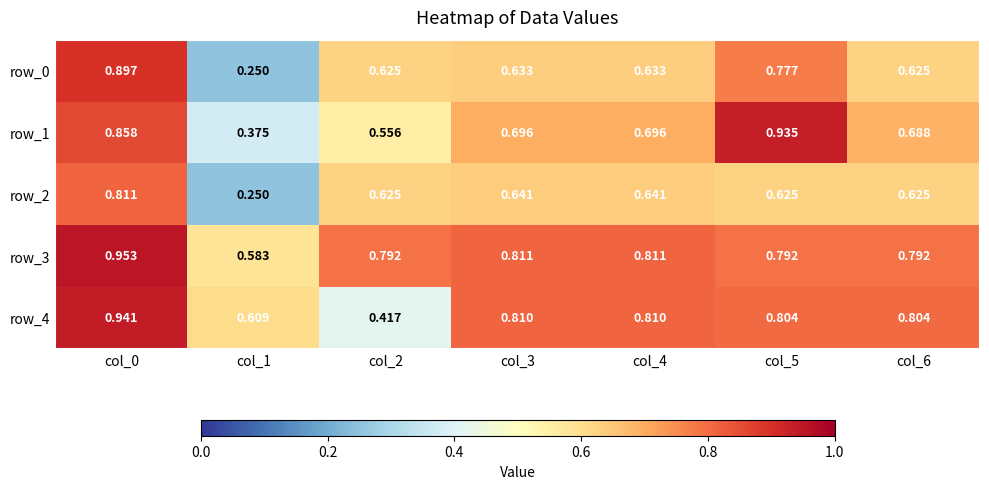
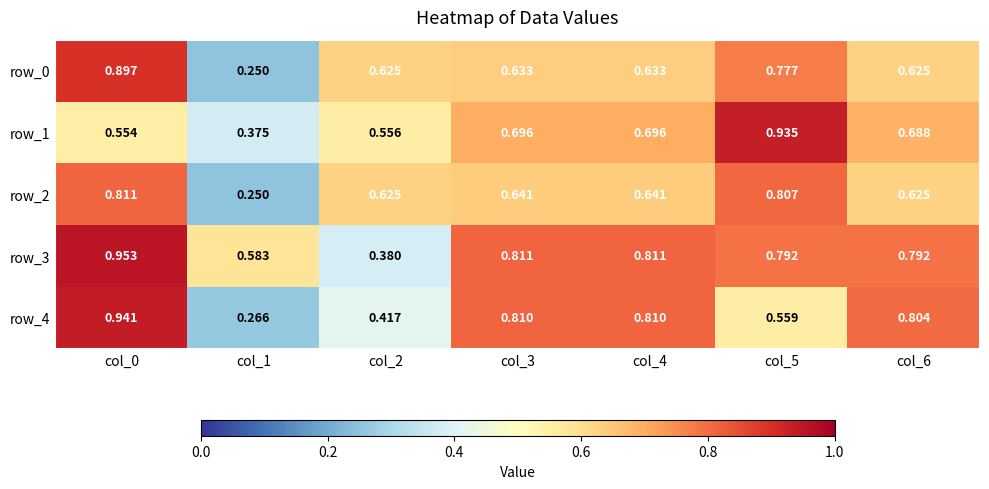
  {
    "row_0": {
      "col_0": 0.897,
      "col_1": 0.250,
      "col_2": 0.625,
      "col_3": 0.633,
      "col_4": 0.633,
      "col_5": 0.777,
      "col_6": 0.625
    },
    "row_1": {
-     "col_0": 0.858,
+     "col_0": 0.554,
      "col_1": 0.375,
      "col_2": 0.556,
      "col_3": 0.696,
      "col_4": 0.696,
      "col_5": 0.935,
      "col_6": 0.688
    },
    "row_2": {
      "col_0": 0.811,
      "col_1": 0.250,
      "col_2": 0.625,
      "col_3": 0.641,
      "col_4": 0.641,
-     "col_5": 0.625,
+     "col_5": 0.807,
      "col_6": 0.625
    },
    "row_3": {
      "col_0": 0.953,
      "col_1": 0.583,
-     "col_2": 0.792,
+     "col_2": 0.380,
      "col_3": 0.811,
      "col_4": 0.811,
      "col_5": 0.792,
      "col_6": 0.792
    },
    "row_4": {
      "col_0": 0.941,
-     "col_1": 0.609,
+     "col_1": 0.266,
      "col_2": 0.417,
      "col_3": 0.810,
      "col_4": 0.810,
-     "col_5": 0.804,
+     "col_5": 0.559,
      "col_6": 0.804
    }
  }
